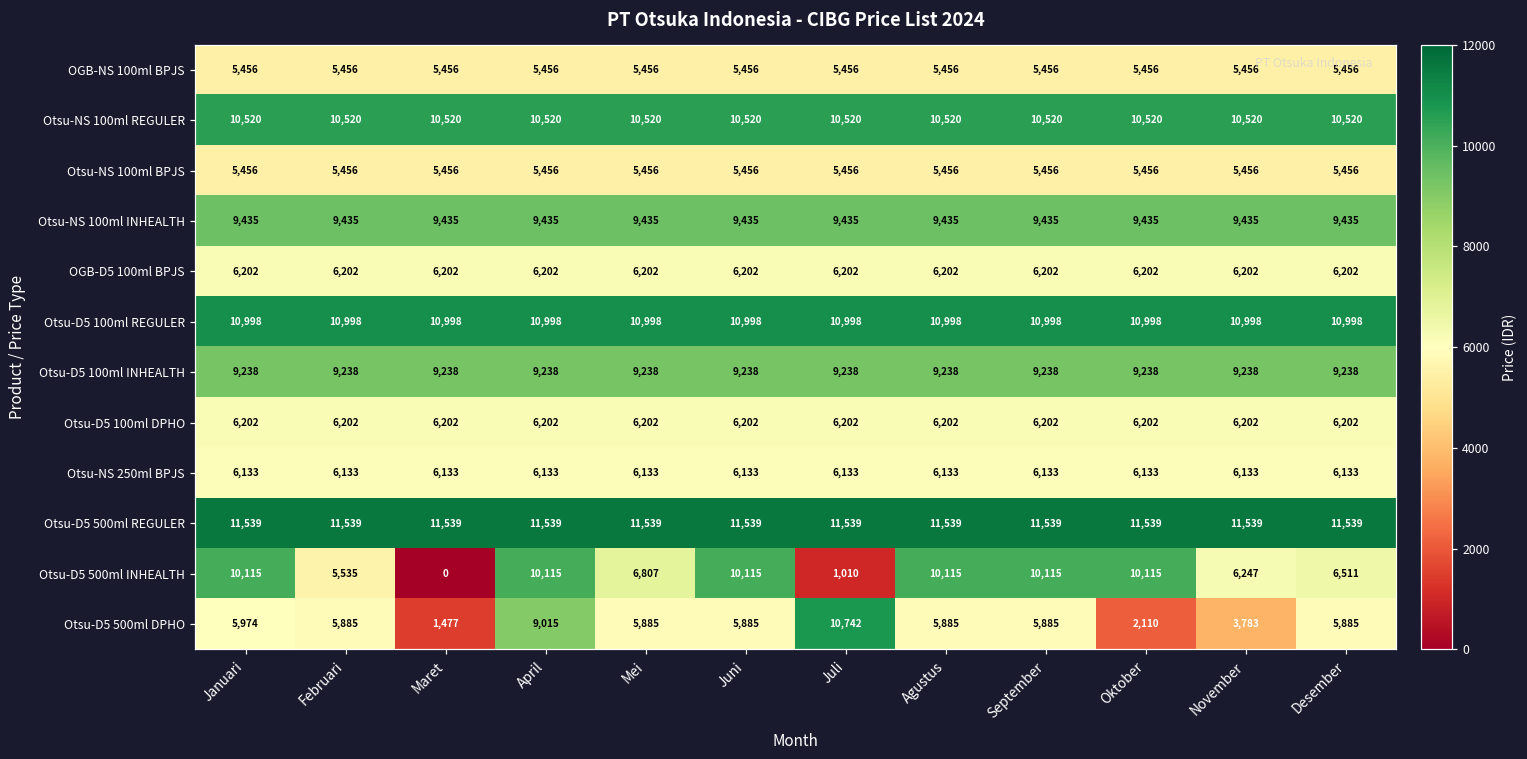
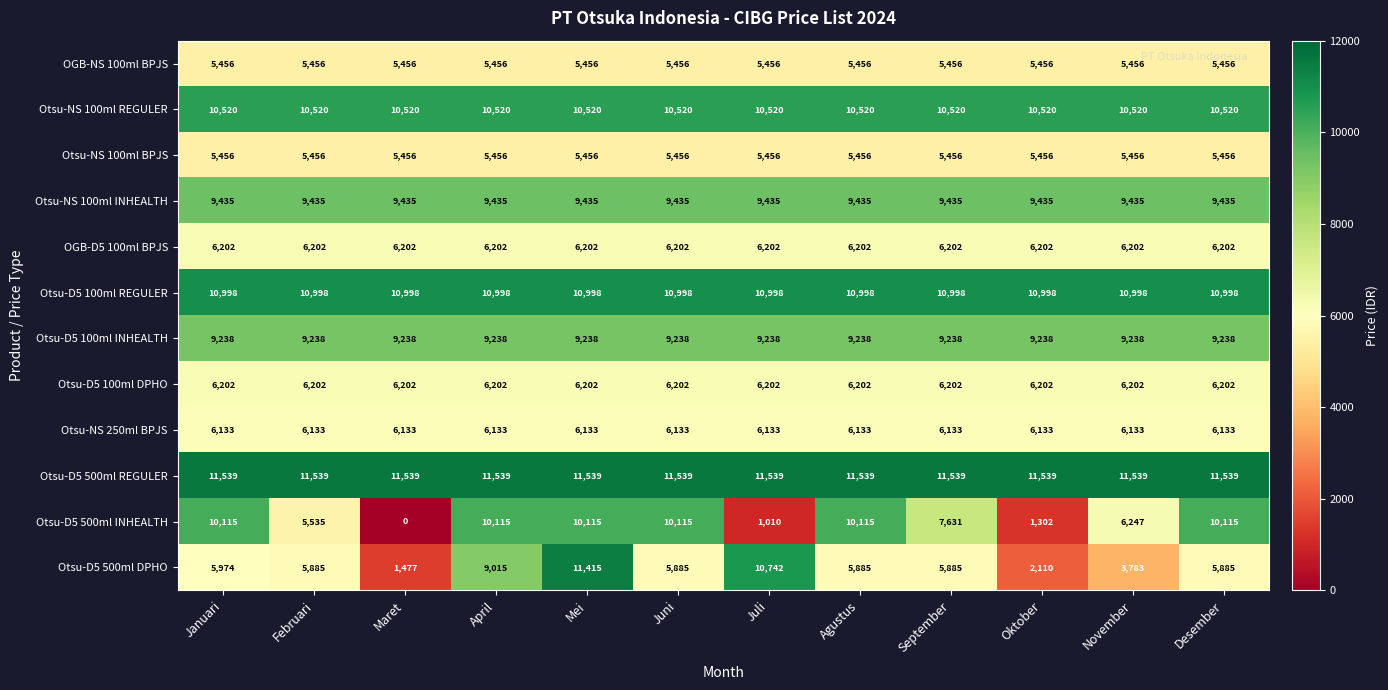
  {
    "OGB-NS 100ml BPJS": {
      "Januari": "5,456",
      "Februari": "5,456",
      "Maret": "5,456",
      "April": "5,456",
      "Mei": "5,456",
      "Juni": "5,456",
      "Juli": "5,456",
      "Agustus": "5,456",
      "September": "5,456",
      "Oktober": "5,456",
      "November": "5,456",
      "Desember": "5,456"
    },
    "Otsu-NS 100ml REGULER": {
      "Januari": "10,520",
      "Februari": "10,520",
      "Maret": "10,520",
      "April": "10,520",
      "Mei": "10,520",
      "Juni": "10,520",
      "Juli": "10,520",
      "Agustus": "10,520",
      "September": "10,520",
      "Oktober": "10,520",
      "November": "10,520",
      "Desember": "10,520"
    },
    "Otsu-NS 100ml BPJS": {
      "Januari": "5,456",
      "Februari": "5,456",
      "Maret": "5,456",
      "April": "5,456",
      "Mei": "5,456",
      "Juni": "5,456",
      "Juli": "5,456",
      "Agustus": "5,456",
      "September": "5,456",
      "Oktober": "5,456",
      "November": "5,456",
      "Desember": "5,456"
    },
    "Otsu-NS 100ml INHEALTH": {
      "Januari": "9,435",
      "Februari": "9,435",
      "Maret": "9,435",
      "April": "9,435",
      "Mei": "9,435",
      "Juni": "9,435",
      "Juli": "9,435",
      "Agustus": "9,435",
      "September": "9,435",
      "Oktober": "9,435",
      "November": "9,435",
      "Desember": "9,435"
    },
    "OGB-D5 100ml BPJS": {
      "Januari": "6,202",
      "Februari": "6,202",
      "Maret": "6,202",
      "April": "6,202",
      "Mei": "6,202",
      "Juni": "6,202",
      "Juli": "6,202",
      "Agustus": "6,202",
      "September": "6,202",
      "Oktober": "6,202",
      "November": "6,202",
      "Desember": "6,202"
    },
    "Otsu-D5 100ml REGULER": {
      "Januari": "10,998",
      "Februari": "10,998",
      "Maret": "10,998",
      "April": "10,998",
      "Mei": "10,998",
      "Juni": "10,998",
      "Juli": "10,998",
      "Agustus": "10,998",
      "September": "10,998",
      "Oktober": "10,998",
      "November": "10,998",
      "Desember": "10,998"
    },
    "Otsu-D5 100ml INHEALTH": {
      "Januari": "9,238",
      "Februari": "9,238",
      "Maret": "9,238",
      "April": "9,238",
      "Mei": "9,238",
      "Juni": "9,238",
      "Juli": "9,238",
      "Agustus": "9,238",
      "September": "9,238",
      "Oktober": "9,238",
      "November": "9,238",
      "Desember": "9,238"
    },
    "Otsu-D5 100ml DPHO": {
      "Januari": "6,202",
      "Februari": "6,202",
      "Maret": "6,202",
      "April": "6,202",
      "Mei": "6,202",
      "Juni": "6,202",
      "Juli": "6,202",
      "Agustus": "6,202",
      "September": "6,202",
      "Oktober": "6,202",
      "November": "6,202",
      "Desember": "6,202"
    },
    "Otsu-NS 250ml BPJS": {
      "Januari": "6,133",
      "Februari": "6,133",
      "Maret": "6,133",
      "April": "6,133",
      "Mei": "6,133",
      "Juni": "6,133",
      "Juli": "6,133",
      "Agustus": "6,133",
      "September": "6,133",
      "Oktober": "6,133",
      "November": "6,133",
      "Desember": "6,133"
    },
    "Otsu-D5 500ml REGULER": {
      "Januari": "11,539",
      "Februari": "11,539",
      "Maret": "11,539",
      "April": "11,539",
      "Mei": "11,539",
      "Juni": "11,539",
      "Juli": "11,539",
      "Agustus": "11,539",
      "September": "11,539",
      "Oktober": "11,539",
      "November": "11,539",
      "Desember": "11,539"
    },
    "Otsu-D5 500ml INHEALTH": {
      "Januari": "10,115",
      "Februari": "5,535",
      "Maret": "0",
      "April": "10,115",
-     "Mei": "6,807",
+     "Mei": "10,115",
      "Juni": "10,115",
      "Juli": "1,010",
      "Agustus": "10,115",
-     "September": "10,115",
-     "Oktober": "10,115",
+     "September": "7,631",
+     "Oktober": "1,302",
      "November": "6,247",
-     "Desember": "6,511"
+     "Desember": "10,115"
    },
    "Otsu-D5 500ml DPHO": {
      "Januari": "5,974",
      "Februari": "5,885",
      "Maret": "1,477",
      "April": "9,015",
-     "Mei": "5,885",
+     "Mei": "11,415",
      "Juni": "5,885",
      "Juli": "10,742",
      "Agustus": "5,885",
      "September": "5,885",
      "Oktober": "2,110",
      "November": "3,783",
      "Desember": "5,885"
    }
  }
